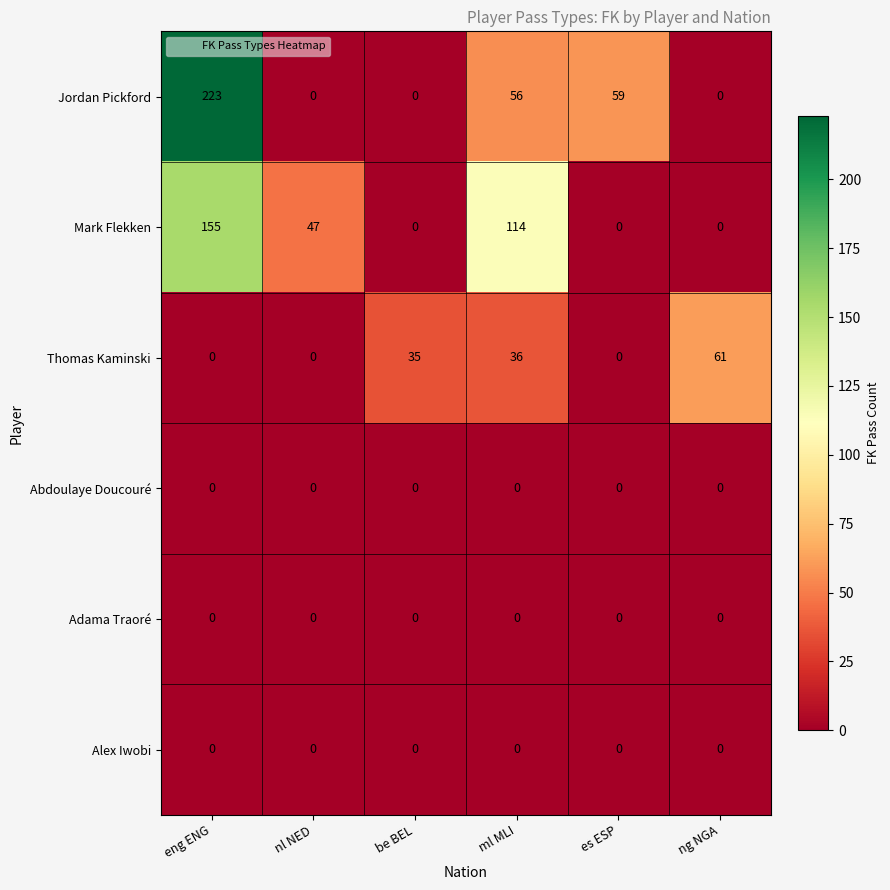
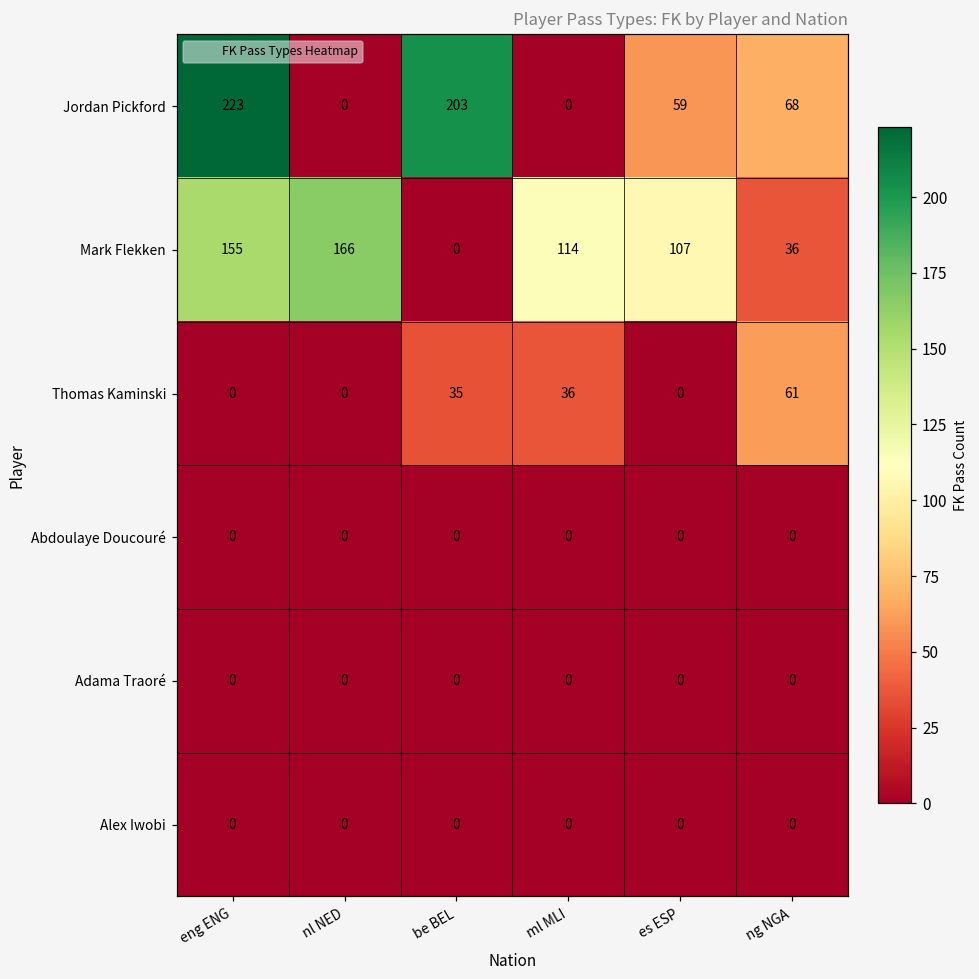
  {
    "Jordan Pickford": {
      "eng ENG": 223,
      "nl NED": 0,
-     "be BEL": 0,
-     "ml MLI": 56,
+     "be BEL": 203,
+     "ml MLI": 0,
      "es ESP": 59,
-     "ng NGA": 0
+     "ng NGA": 68
    },
    "Mark Flekken": {
      "eng ENG": 155,
-     "nl NED": 47,
+     "nl NED": 166,
      "be BEL": 0,
      "ml MLI": 114,
-     "es ESP": 0,
-     "ng NGA": 0
+     "es ESP": 107,
+     "ng NGA": 36
    },
    "Thomas Kaminski": {
      "eng ENG": 0,
      "nl NED": 0,
      "be BEL": 35,
      "ml MLI": 36,
      "es ESP": 0,
      "ng NGA": 61
    },
    "Abdoulaye Doucouré": {
      "eng ENG": 0,
      "nl NED": 0,
      "be BEL": 0,
      "ml MLI": 0,
      "es ESP": 0,
      "ng NGA": 0
    },
    "Adama Traoré": {
      "eng ENG": 0,
      "nl NED": 0,
      "be BEL": 0,
      "ml MLI": 0,
      "es ESP": 0,
      "ng NGA": 0
    },
    "Alex Iwobi": {
      "eng ENG": 0,
      "nl NED": 0,
      "be BEL": 0,
      "ml MLI": 0,
      "es ESP": 0,
      "ng NGA": 0
    }
  }
